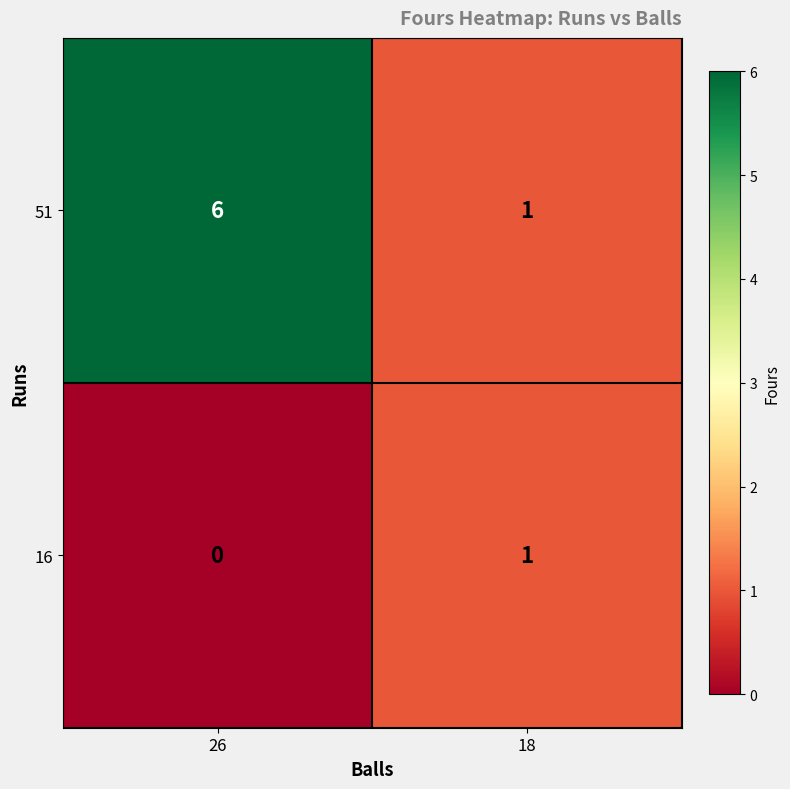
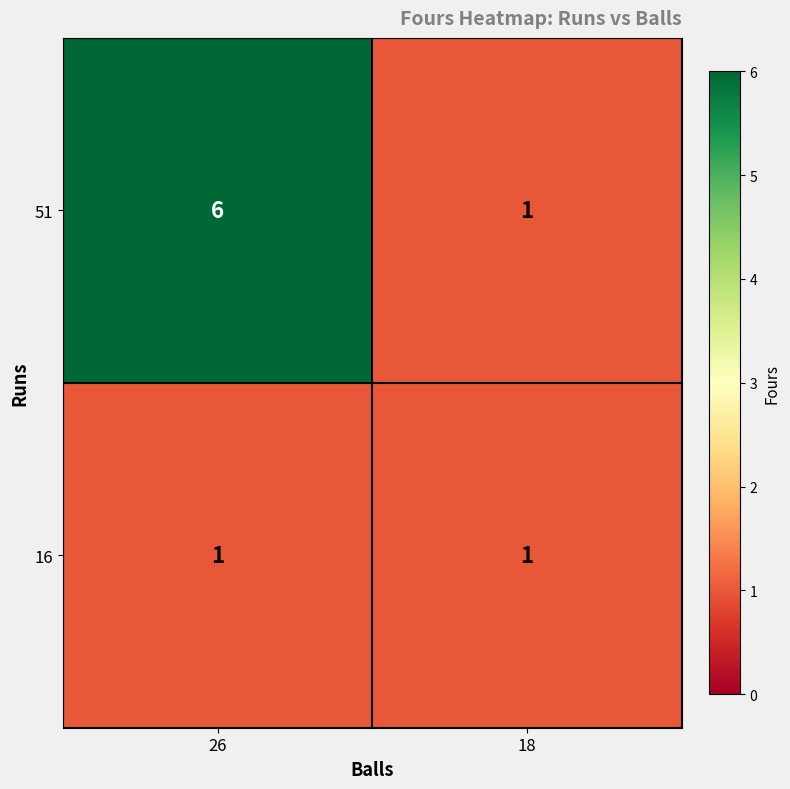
  {
    "51": {
      "26": 6,
      "18": 1
    },
    "16": {
-     "26": 0,
+     "26": 1,
      "18": 1
    }
  }
